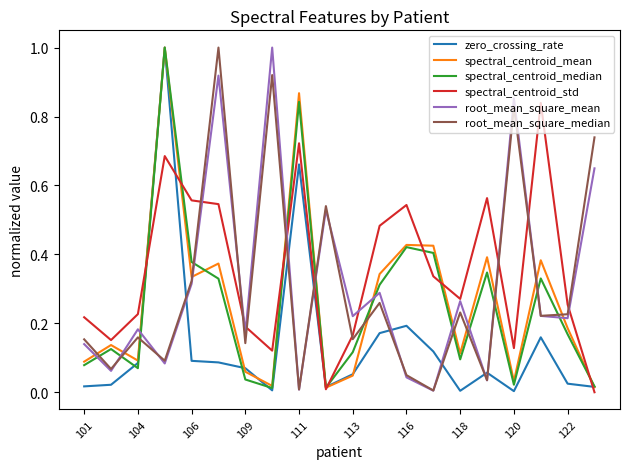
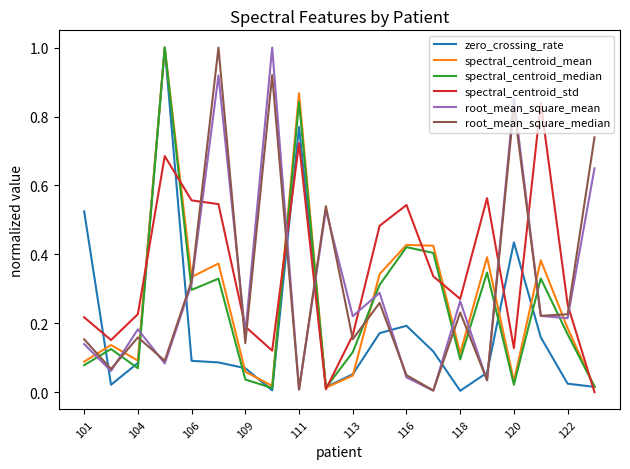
  {
    "zero_crossing_rate": {
-     "101": 0.02,
+     "101": 0.52,
      "106": 0.09,
      "109": 0.07,
-     "111": 0.66,
+     "111": 0.77,
      "116": 0.19,
      "118": 0.00,
-     "120": 0.00,
+     "120": 0.43,
      "122": 0.02
    },
    "spectral_centroid_mean": {
      "101": 0.09,
      "106": 0.33,
      "109": 0.06,
      "111": 0.87,
      "118": 0.11,
      "120": 0.03,
      "122": 0.19
    },
    "spectral_centroid_median": {
      "101": 0.08,
      "104": 0.07,
-     "106": 0.38,
+     "106": 0.30,
      "109": 0.04,
      "111": 0.84,
      "113": 0.12,
      "118": 0.10,
      "120": 0.02,
      "122": 0.17
    },
    "spectral_centroid_std": {
      "101": 0.22,
      "104": 0.23,
      "106": 0.56,
      "109": 0.19,
      "111": 0.72,
      "113": 0.17,
      "116": 0.54,
      "120": 0.13,
      "122": 0.25
    },
    "root_mean_square_mean": {
      "101": 0.14,
      "104": 0.18,
      "106": 0.31,
      "109": 0.17,
      "113": 0.22,
      "122": 0.21
    },
    "root_mean_square_median": {
      "101": 0.15,
      "104": 0.16,
      "106": 0.32,
      "109": 0.14,
      "113": 0.15,
      "118": 0.23,
      "122": 0.23
    }
  }
